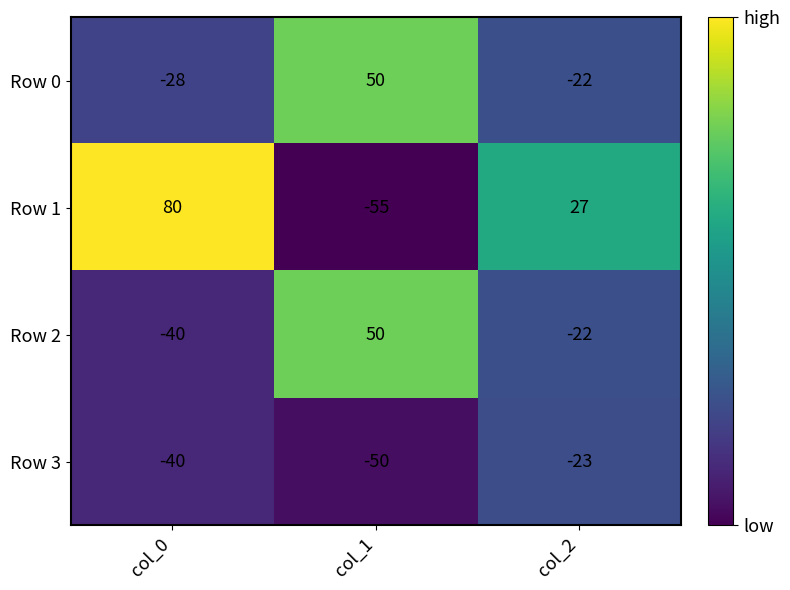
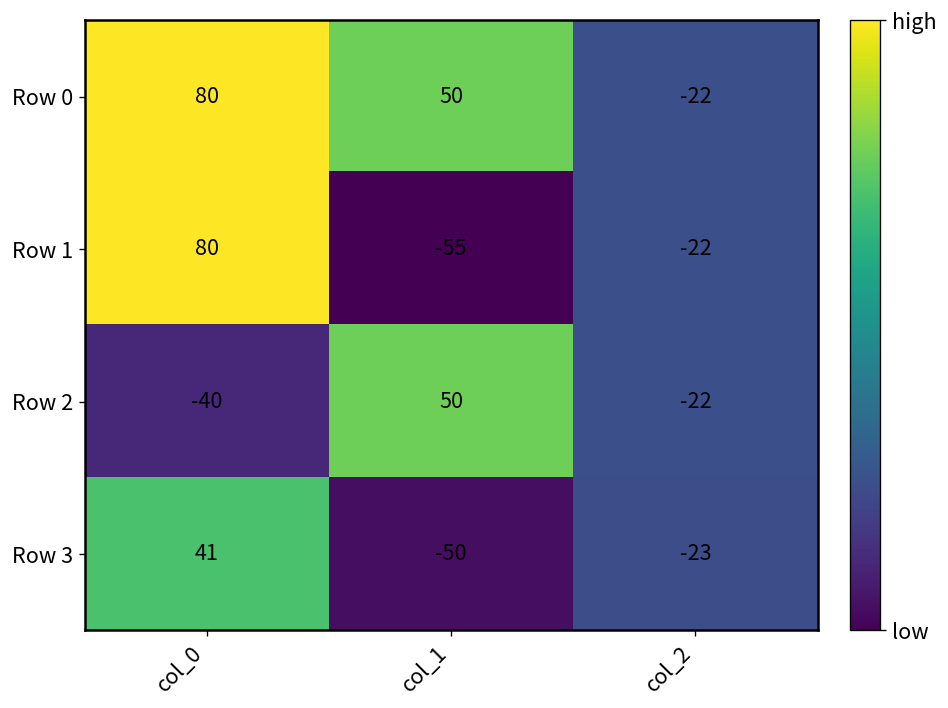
  {
    "Row 0": {
-     "col_0": -28,
+     "col_0": 80,
      "col_1": 50,
      "col_2": -22
    },
    "Row 1": {
      "col_0": 80,
      "col_1": -55,
-     "col_2": 27
+     "col_2": -22
    },
    "Row 2": {
      "col_0": -40,
      "col_1": 50,
      "col_2": -22
    },
    "Row 3": {
-     "col_0": -40,
+     "col_0": 41,
      "col_1": -50,
      "col_2": -23
    }
  }
